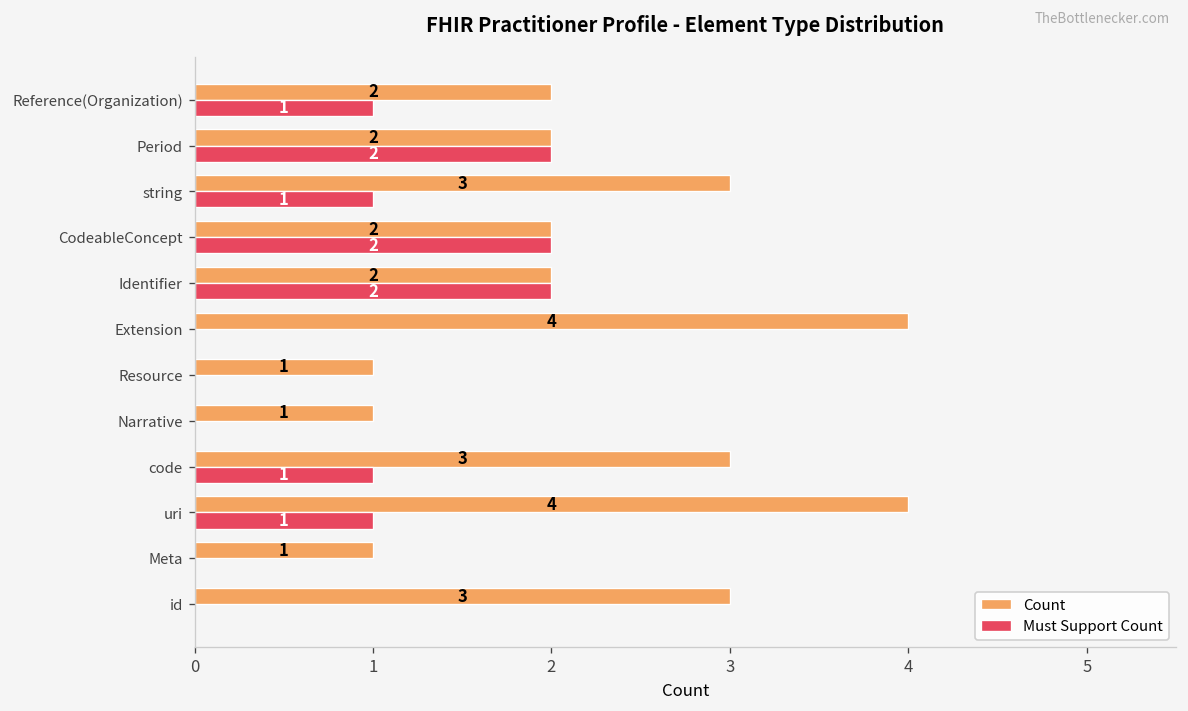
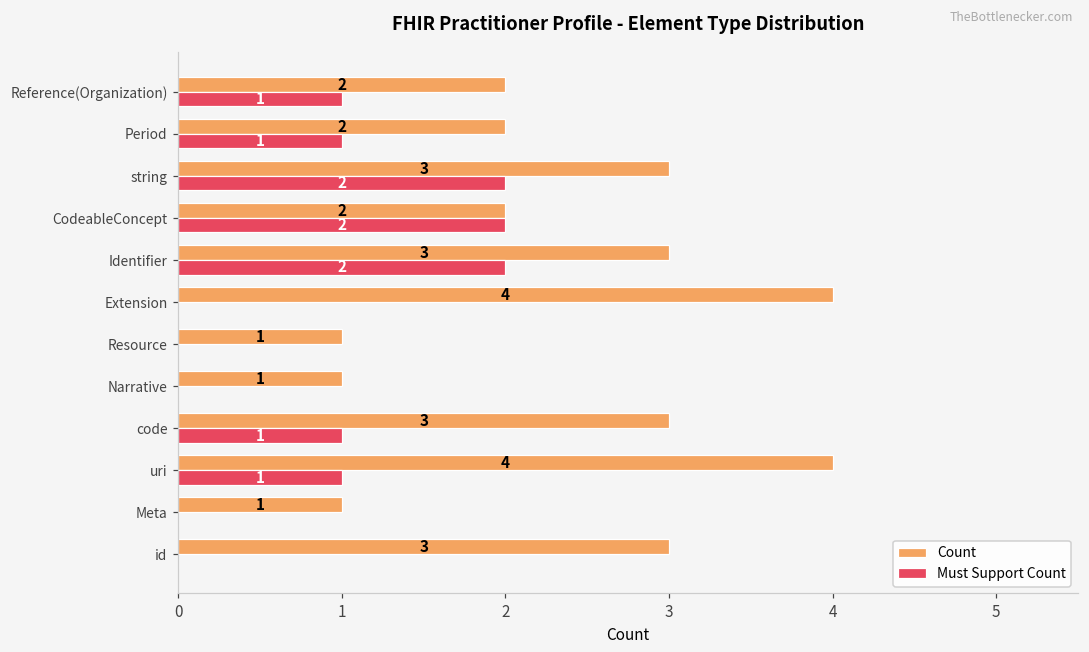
  {
    "Count": {
      "Reference(Organization)": 2,
      "Period": 2,
      "string": 3,
      "CodeableConcept": 2,
-     "Identifier": 2,
+     "Identifier": 3,
      "Extension": 4,
      "Resource": 1,
      "Narrative": 1,
      "code": 3,
      "uri": 4,
      "Meta": 1,
      "id": 3
    },
    "Must Support Count": {
      "Reference(Organization)": 1,
-     "Period": 2,
-     "string": 1,
+     "Period": 1,
+     "string": 2,
      "CodeableConcept": 2,
      "Identifier": 2,
      "code": 1,
      "uri": 1
    }
  }
